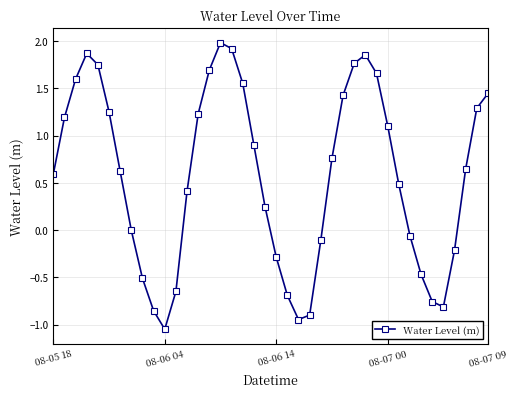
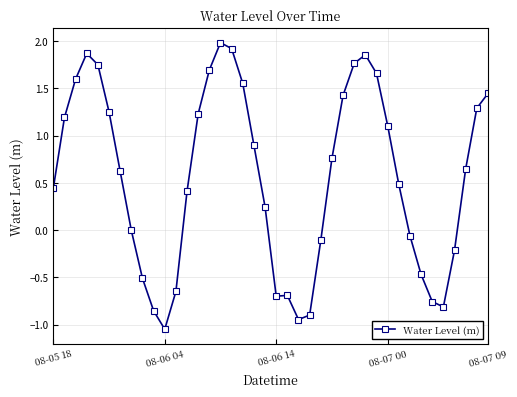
  {
-   "08-05 18": 0.6,
+   "08-05 18": 0.4,
    "08-06 04": -1.0,
-   "08-06 14": -0.3,
+   "08-06 14": -0.7,
    "08-07 00": 1.1,
    "08-07 09": 1.4
  }
